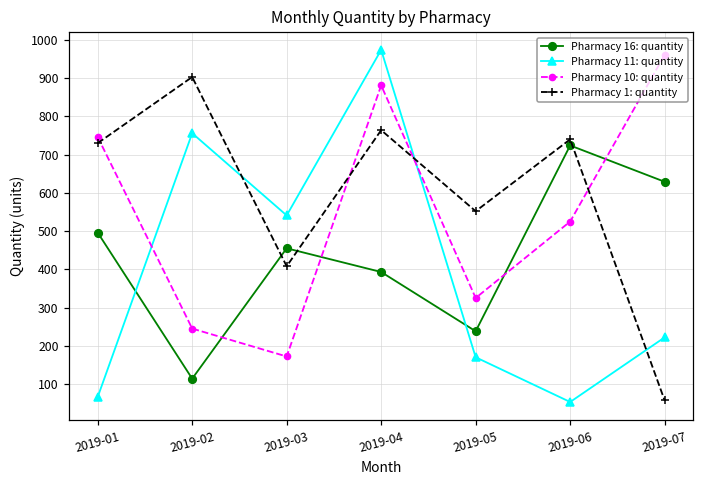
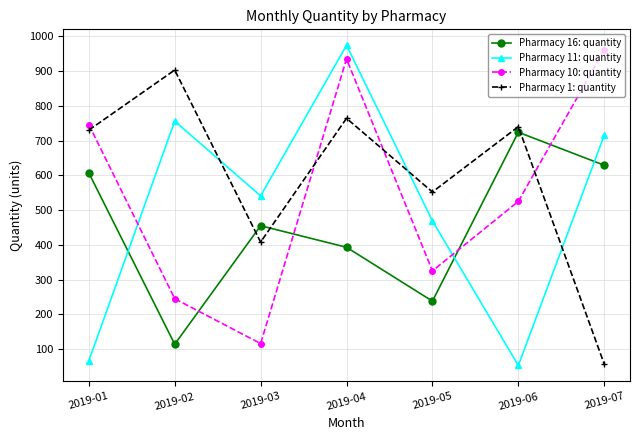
  {
    "Pharmacy 16: quantity": {
-     "2019-01": 500,
+     "2019-01": 610,
      "2019-02": 110,
      "2019-03": 460,
      "2019-04": 390,
      "2019-05": 240,
      "2019-06": 720,
      "2019-07": 630
    },
    "Pharmacy 11: quantity": {
      "2019-01": 70,
      "2019-02": 760,
      "2019-03": 540,
      "2019-04": 970,
-     "2019-05": 170,
+     "2019-05": 470,
      "2019-06": 50,
-     "2019-07": 220
+     "2019-07": 720
    },
    "Pharmacy 10: quantity": {
      "2019-01": 750,
      "2019-02": 250,
-     "2019-03": 170,
-     "2019-04": 880,
+     "2019-03": 120,
+     "2019-04": 940,
      "2019-05": 330,
      "2019-06": 530
    },
    "Pharmacy 1: quantity": {
      "2019-01": 730,
      "2019-02": 900,
      "2019-03": 410,
      "2019-04": 760,
      "2019-05": 550,
      "2019-06": 740,
      "2019-07": 60
    }
  }
